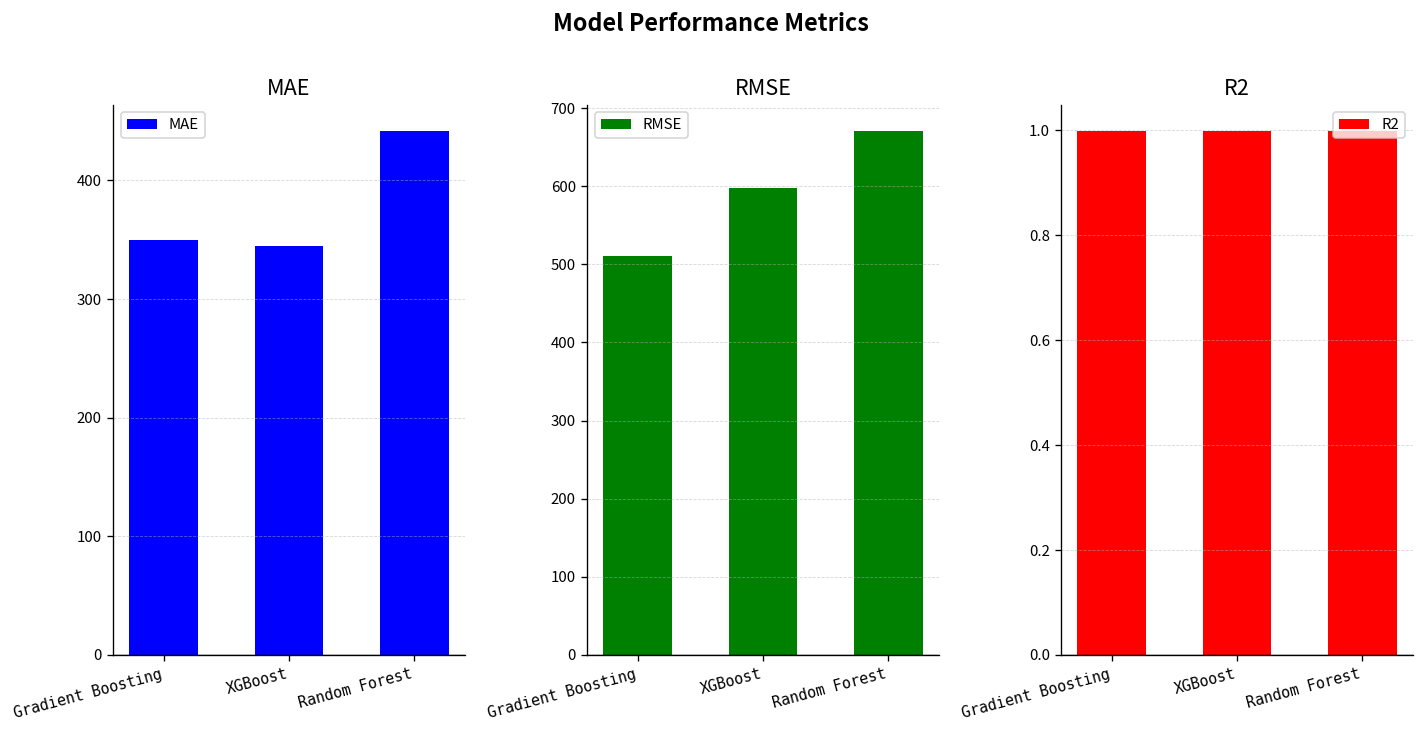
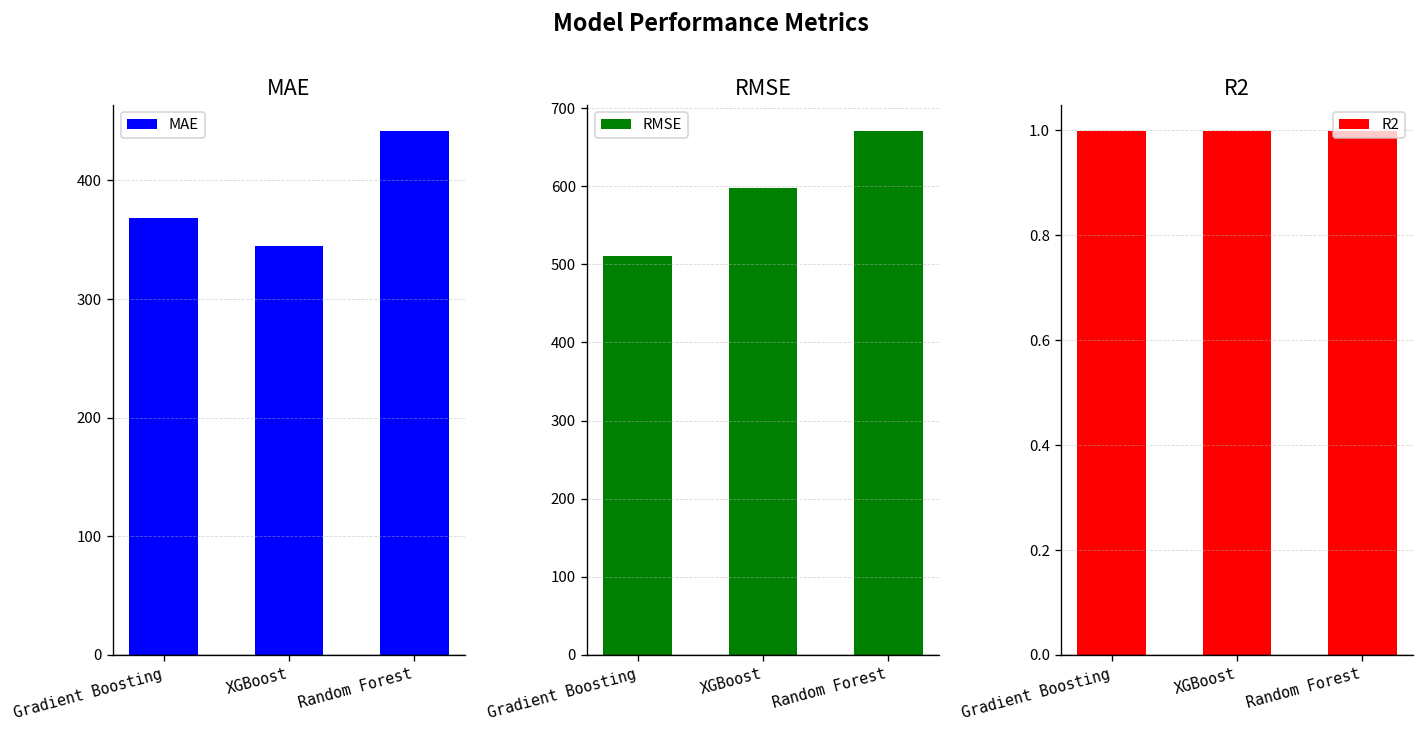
  {
    "MAE": {
-     "Gradient Boosting": 350,
+     "Gradient Boosting": 370,
      "XGBoost": 340,
      "Random Forest": 440
    },
    "RMSE": {
      "Gradient Boosting": 510,
      "XGBoost": 600,
      "Random Forest": 670
    },
    "R2": {
      "Gradient Boosting": 1.00,
      "XGBoost": 1.00
    }
  }
